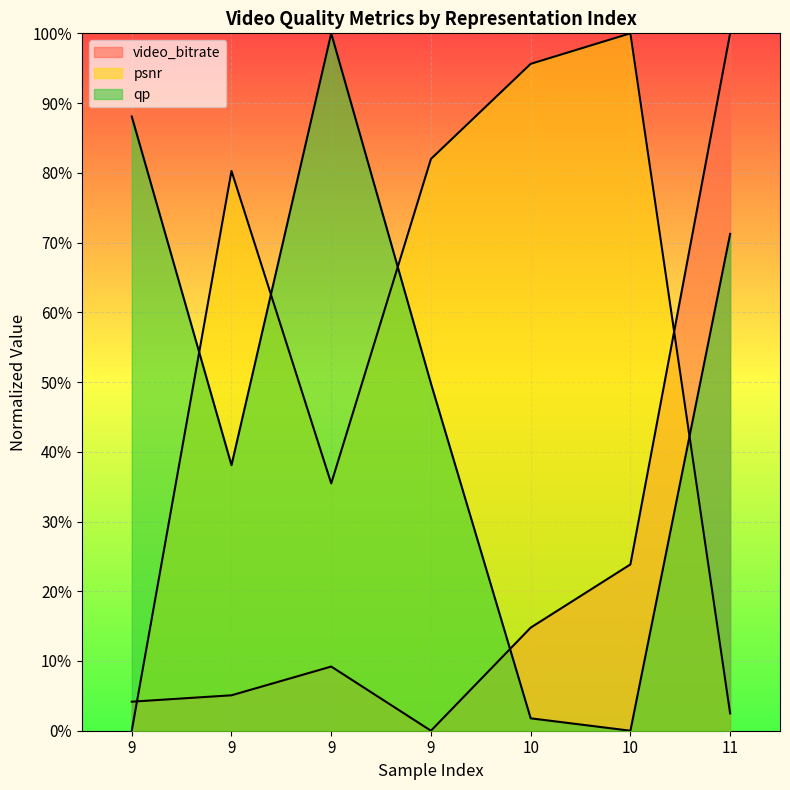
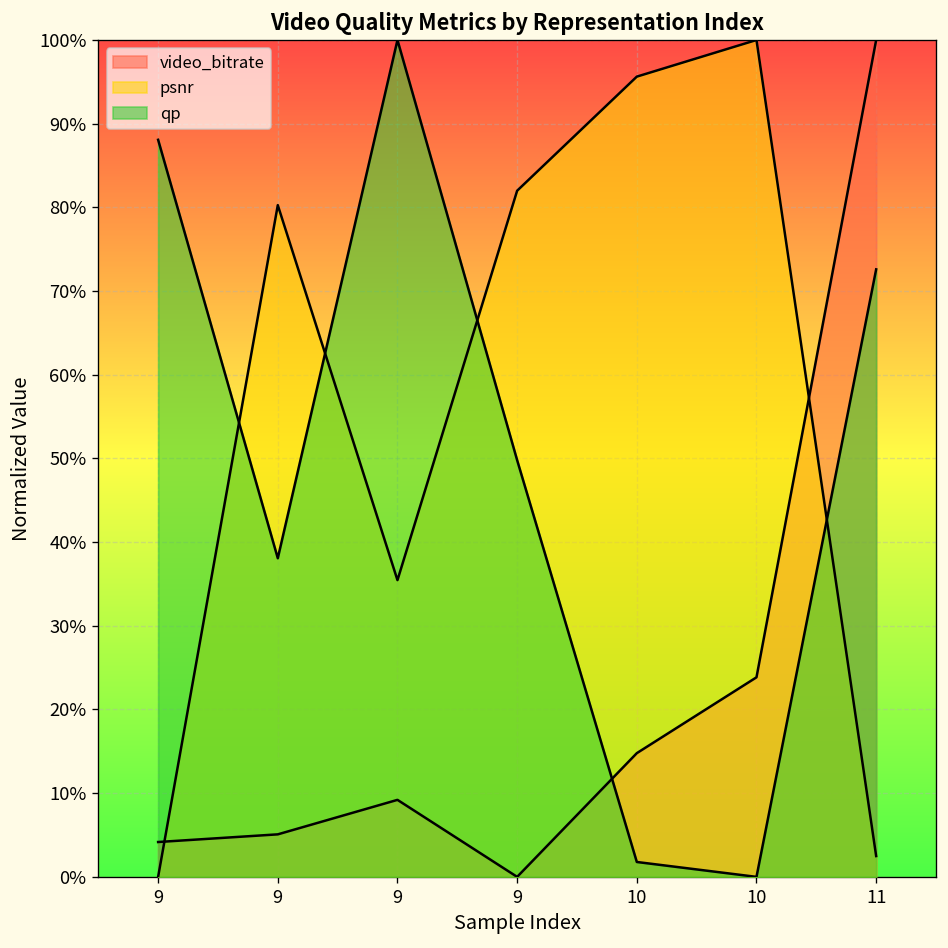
  {
    "video_bitrate": {
      "11": "100%"
    },
    "psnr": {
      "11": "2%"
    },
    "qp": {
-     "11": "71%"
+     "11": "73%"
    }
  }
